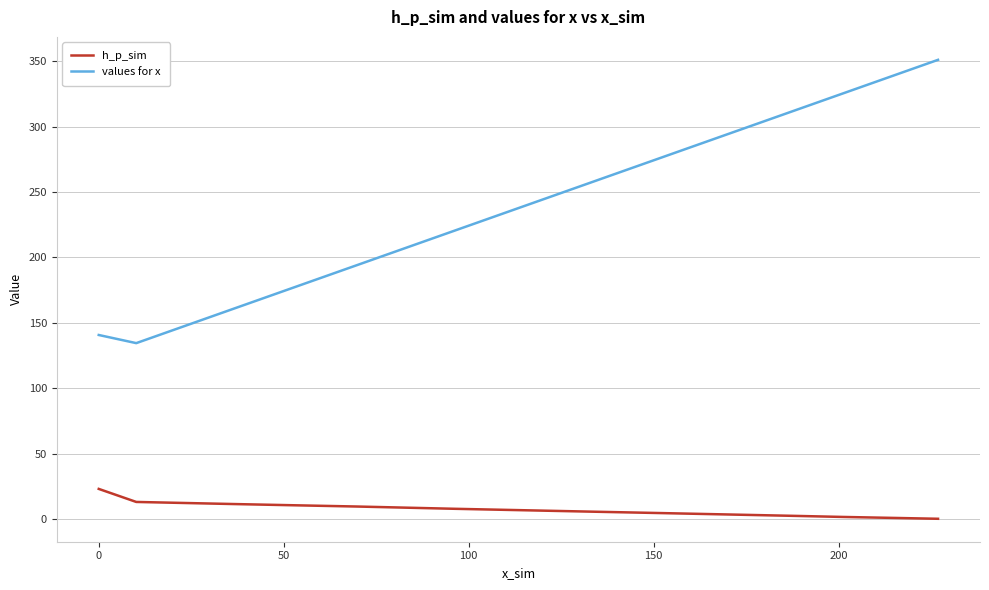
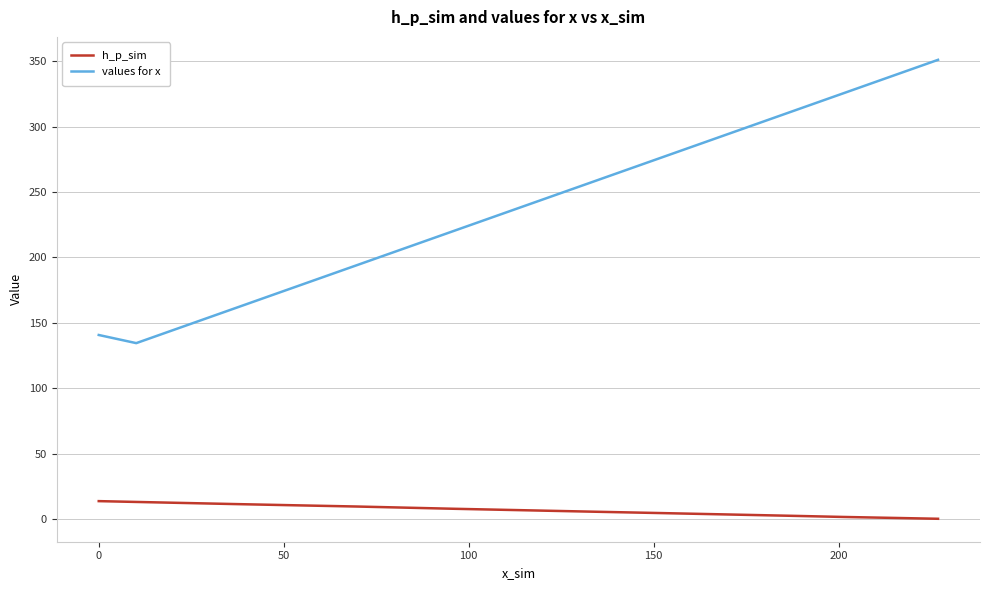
  {
    "h_p_sim": {
-     "0": 23
+     "0": 14
    },
    "values for x": {
      "0": 141
    }
  }
